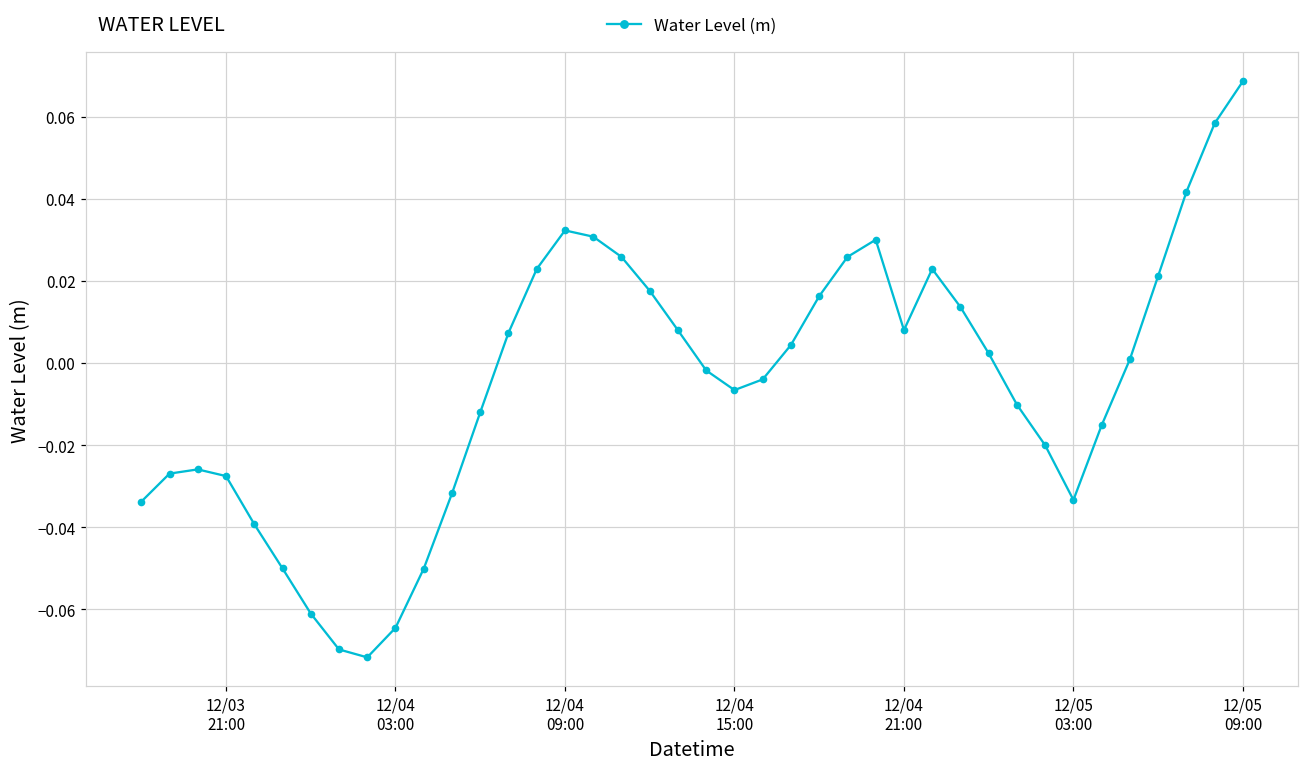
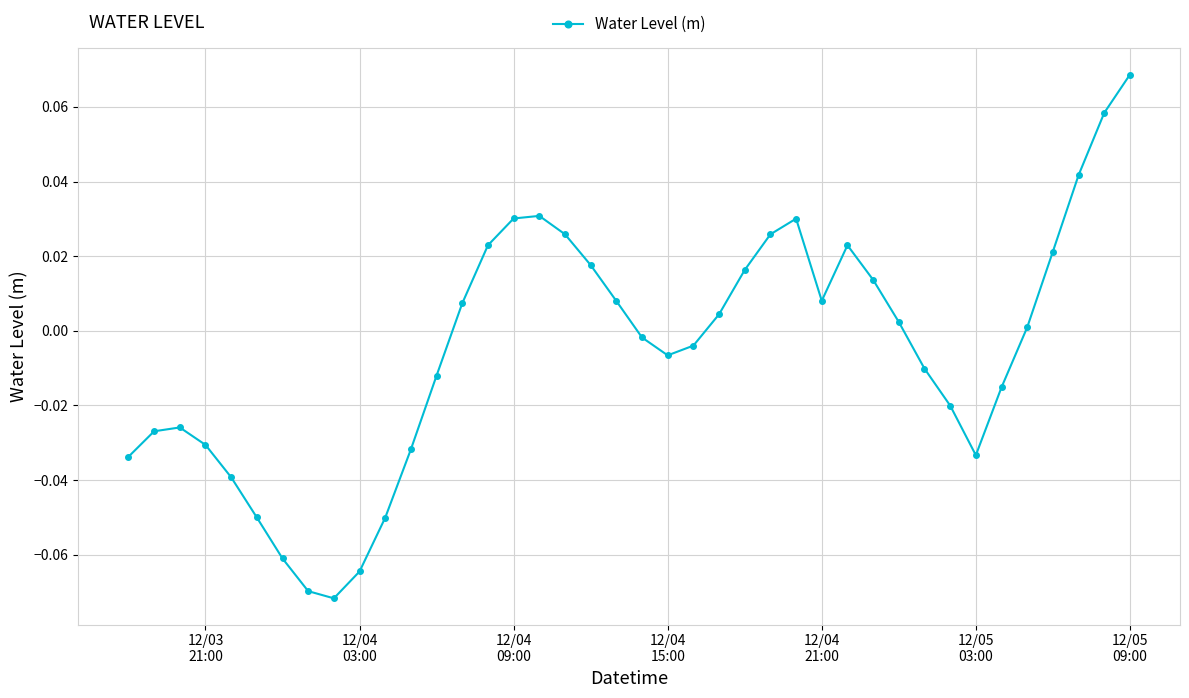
  {
-   "12/03 21:00": -0.028,
+   "12/03 21:00": -0.031,
    "12/04 03:00": -0.064,
-   "12/04 09:00": 0.032,
+   "12/04 09:00": 0.030,
    "12/04 15:00": -0.007,
    "12/04 21:00": 0.008,
    "12/05 03:00": -0.033,
    "12/05 09:00": 0.069
  }
